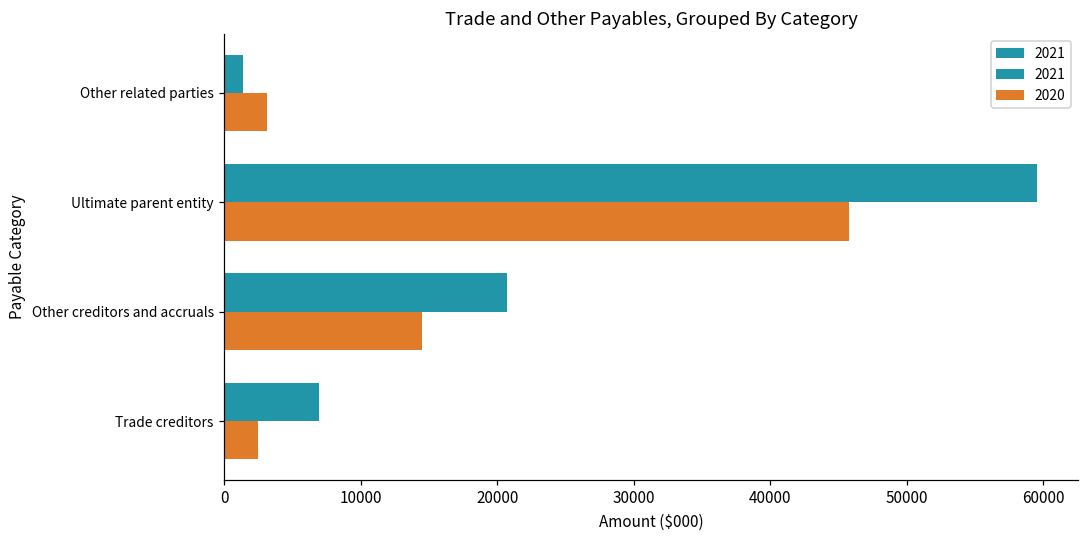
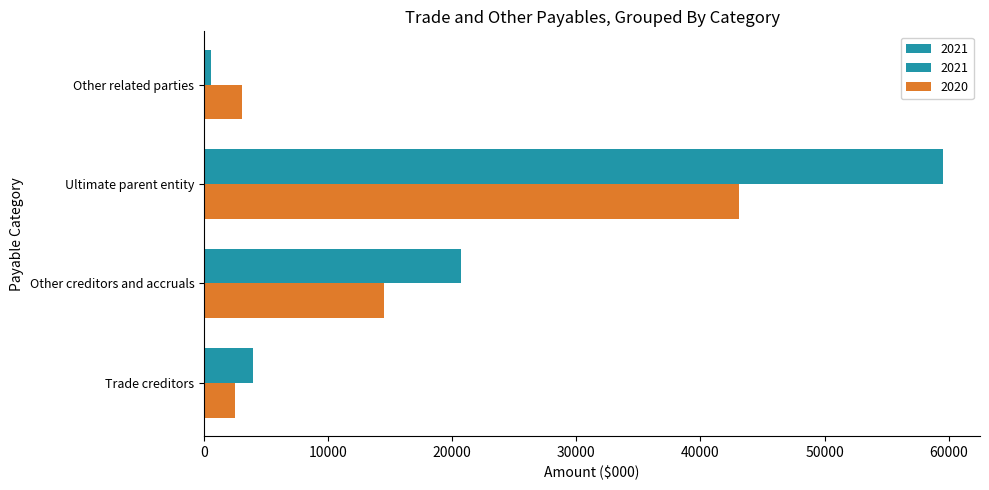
  {
    "2021": {
-     "Other related parties": 1400,
+     "Other related parties": 500,
      "Ultimate parent entity": 59600,
      "Other creditors and accruals": 20700,
-     "Trade creditors": 6900
+     "Trade creditors": 4000
    },
    "2020": {
      "Other related parties": 3100,
-     "Ultimate parent entity": 45800,
+     "Ultimate parent entity": 43100,
      "Other creditors and accruals": 14500,
      "Trade creditors": 2500
    }
  }
